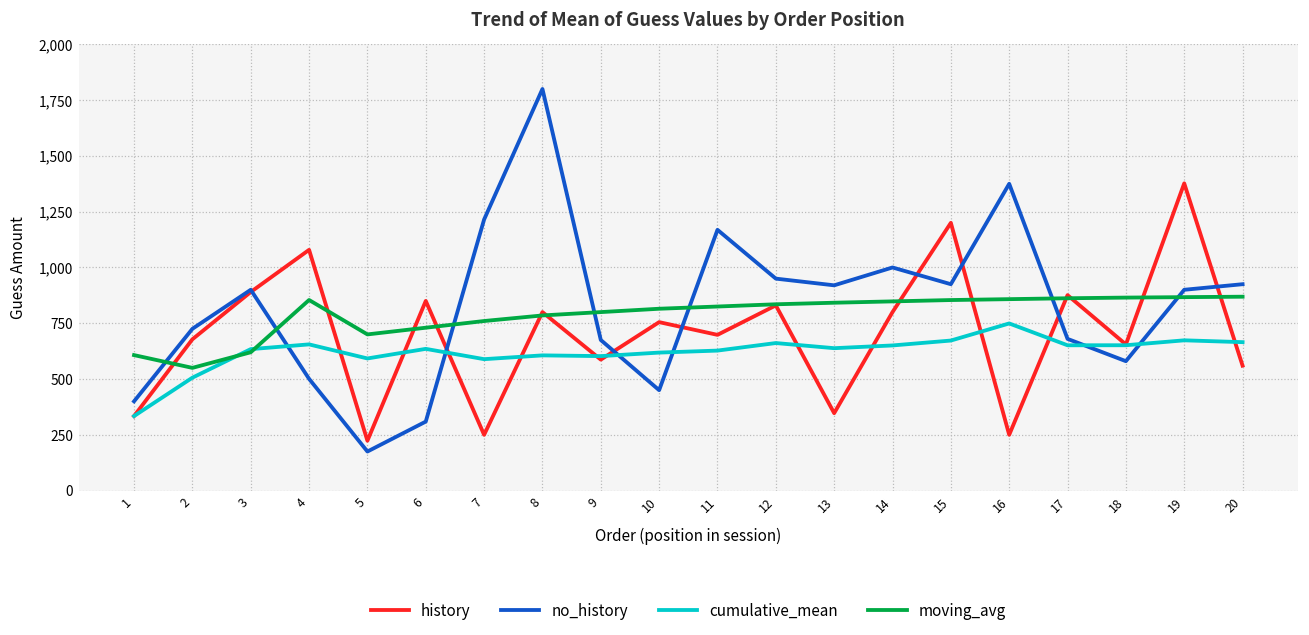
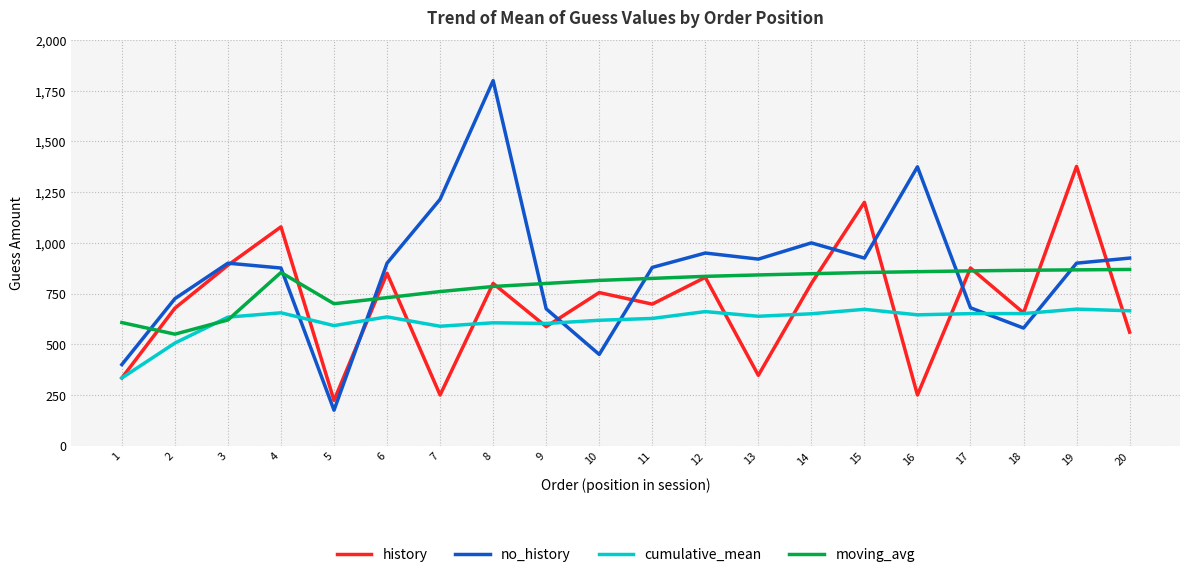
  {
    "history": {
      "2": "680",
      "4": "1,080",
      "5": "220",
      "6": "850",
      "7": "250",
      "8": "800",
      "9": "590",
      "10": "760",
      "11": "700",
      "13": "350",
      "14": "800",
      "15": "1,200",
      "16": "250",
      "17": "880",
      "19": "1,380",
      "20": "560"
    },
    "no_history": {
      "1": "400",
      "2": "730",
-     "4": "500",
+     "4": "880",
      "5": "180",
-     "6": "310",
+     "6": "900",
      "7": "1,220",
      "8": "1,800",
      "9": "680",
      "10": "450",
-     "11": "1,170",
+     "11": "880",
      "12": "950",
      "13": "920",
      "14": "1,000",
      "15": "930",
      "16": "1,380",
      "17": "680",
      "18": "580",
      "19": "900",
      "20": "930"
    },
    "cumulative_mean": {
      "2": "510",
      "3": "630",
      "4": "660",
      "5": "590",
      "6": "640",
      "7": "590",
      "8": "610",
      "9": "600",
      "10": "620",
      "11": "630",
      "12": "660",
      "13": "640",
      "14": "650",
      "15": "670",
-     "16": "750",
+     "16": "650",
      "17": "650",
      "19": "670",
      "20": "670"
    },
    "moving_avg": {
      "1": "610",
      "2": "550",
      "3": "620",
      "4": "850",
      "5": "700",
      "6": "730",
      "7": "760",
      "8": "790",
      "9": "800",
      "10": "820",
      "11": "830",
      "13": "840",
      "14": "850",
      "15": "850",
      "16": "860",
      "17": "860",
      "18": "870",
      "19": "870",
      "20": "870"
    }
  }
